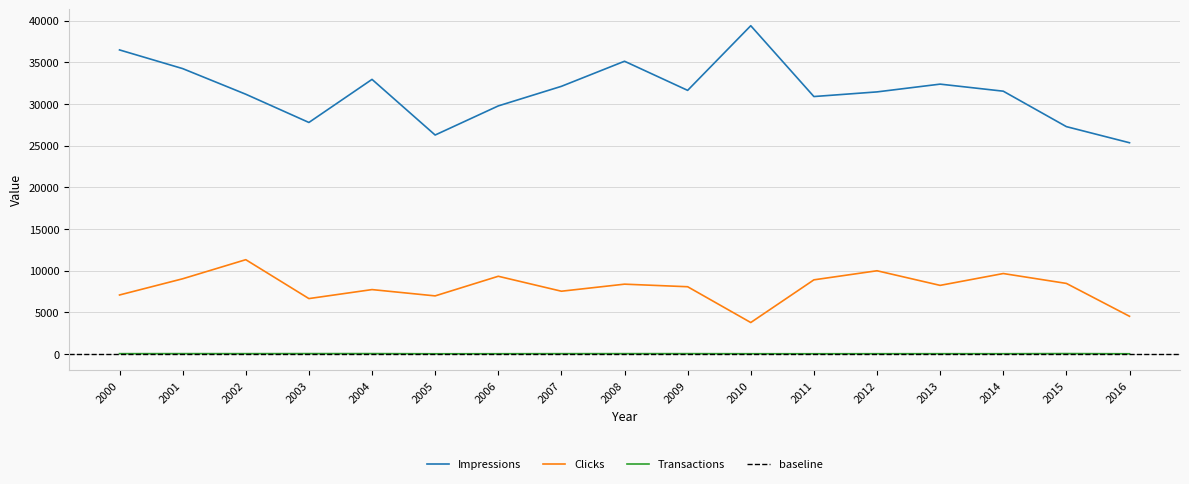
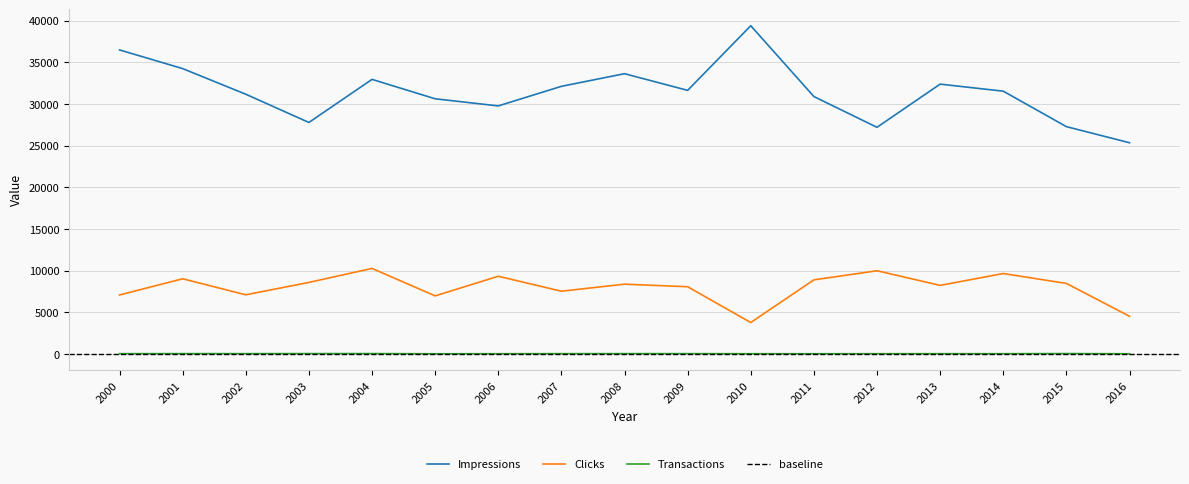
  {
    "Impressions": {
      "2000": 36000,
      "2001": 34000,
      "2002": 31000,
      "2003": 28000,
      "2004": 33000,
-     "2005": 26000,
+     "2005": 31000,
      "2006": 30000,
      "2007": 32000,
-     "2008": 35000,
+     "2008": 34000,
      "2009": 32000,
      "2010": 39000,
      "2011": 31000,
-     "2012": 31000,
+     "2012": 27000,
      "2013": 32000,
      "2014": 32000,
      "2015": 27000,
      "2016": 25000
    },
    "Clicks": {
      "2000": 7000,
      "2001": 9000,
-     "2002": 11000,
-     "2003": 7000,
-     "2004": 8000,
+     "2002": 7000,
+     "2003": 9000,
+     "2004": 10000,
      "2005": 7000,
      "2006": 9000,
      "2007": 8000,
      "2008": 8000,
      "2009": 8000,
      "2010": 4000,
      "2011": 9000,
      "2012": 10000,
      "2013": 8000,
      "2014": 10000,
      "2015": 8000,
      "2016": 5000
    },
    "Transactions": {
      "2000": 0,
      "2001": 0,
      "2002": 0,
      "2003": 0,
      "2004": 0,
      "2005": 0,
      "2006": 0,
      "2007": 0,
      "2008": 0,
      "2009": 0,
      "2010": 0,
      "2011": 0,
      "2012": 0,
      "2013": 0,
      "2014": 0,
      "2015": 0,
      "2016": 0
    }
  }
